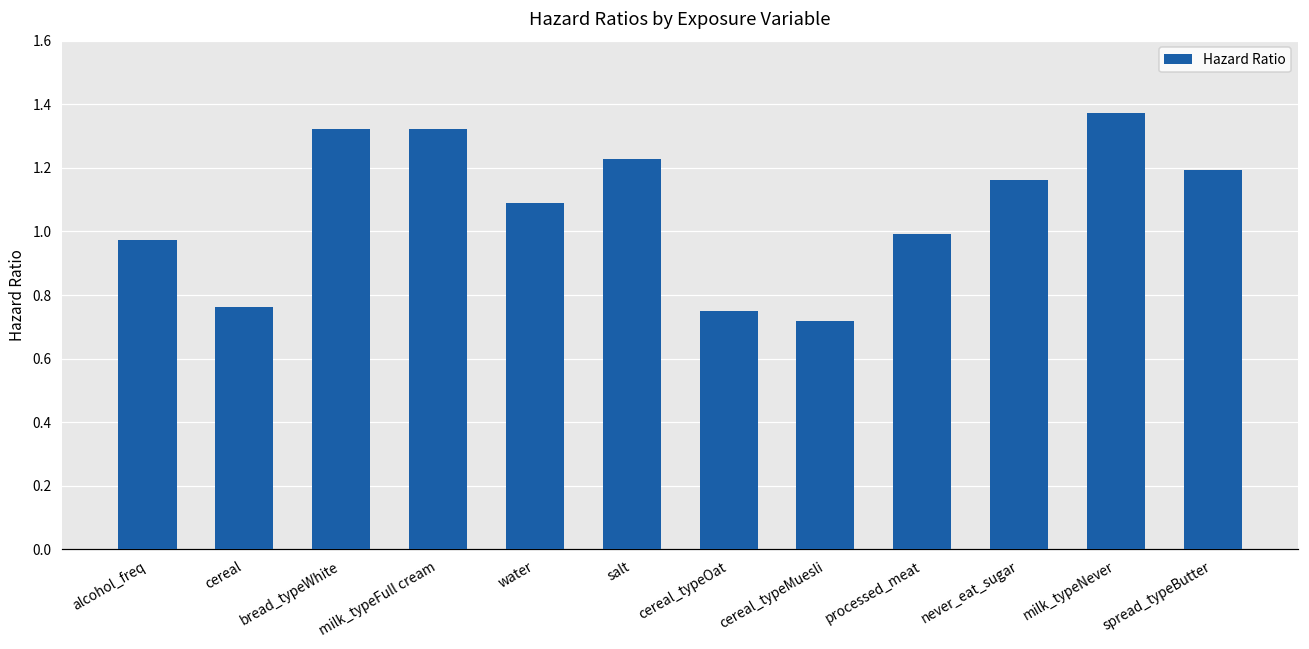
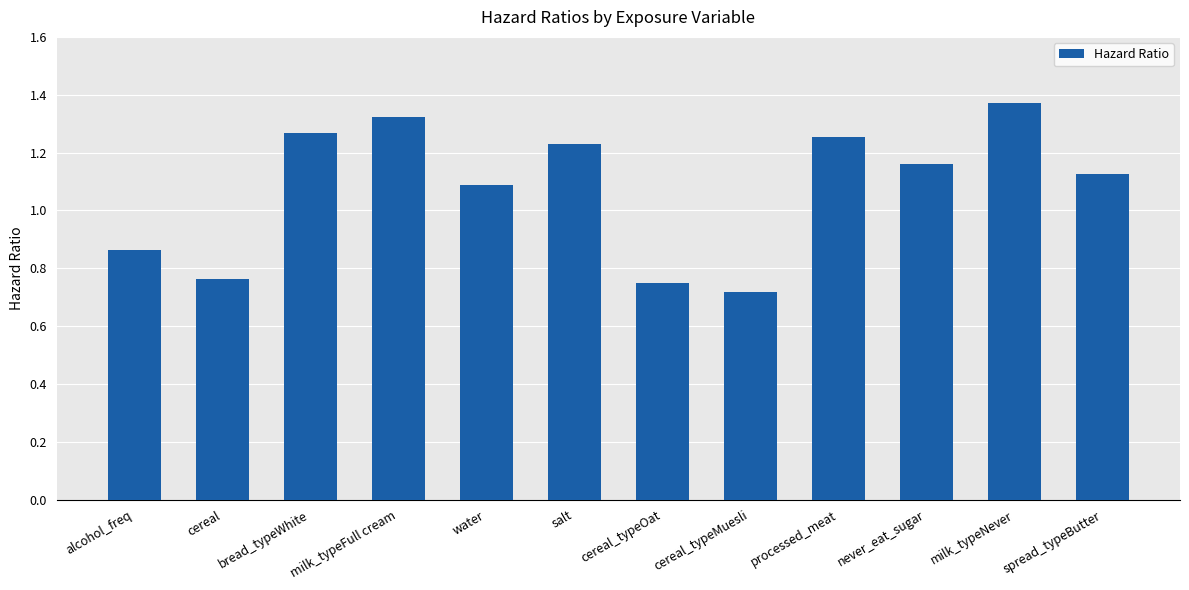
  {
-   "alcohol_freq": 0.97,
+   "alcohol_freq": 0.86,
    "cereal": 0.76,
-   "bread_typeWhite": 1.32,
+   "bread_typeWhite": 1.27,
    "milk_typeFull cream": 1.32,
    "water": 1.09,
    "salt": 1.23,
    "cereal_typeOat": 0.75,
    "cereal_typeMuesli": 0.72,
-   "processed_meat": 0.99,
+   "processed_meat": 1.25,
    "never_eat_sugar": 1.16,
    "milk_typeNever": 1.37,
-   "spread_typeButter": 1.19
+   "spread_typeButter": 1.13
  }
